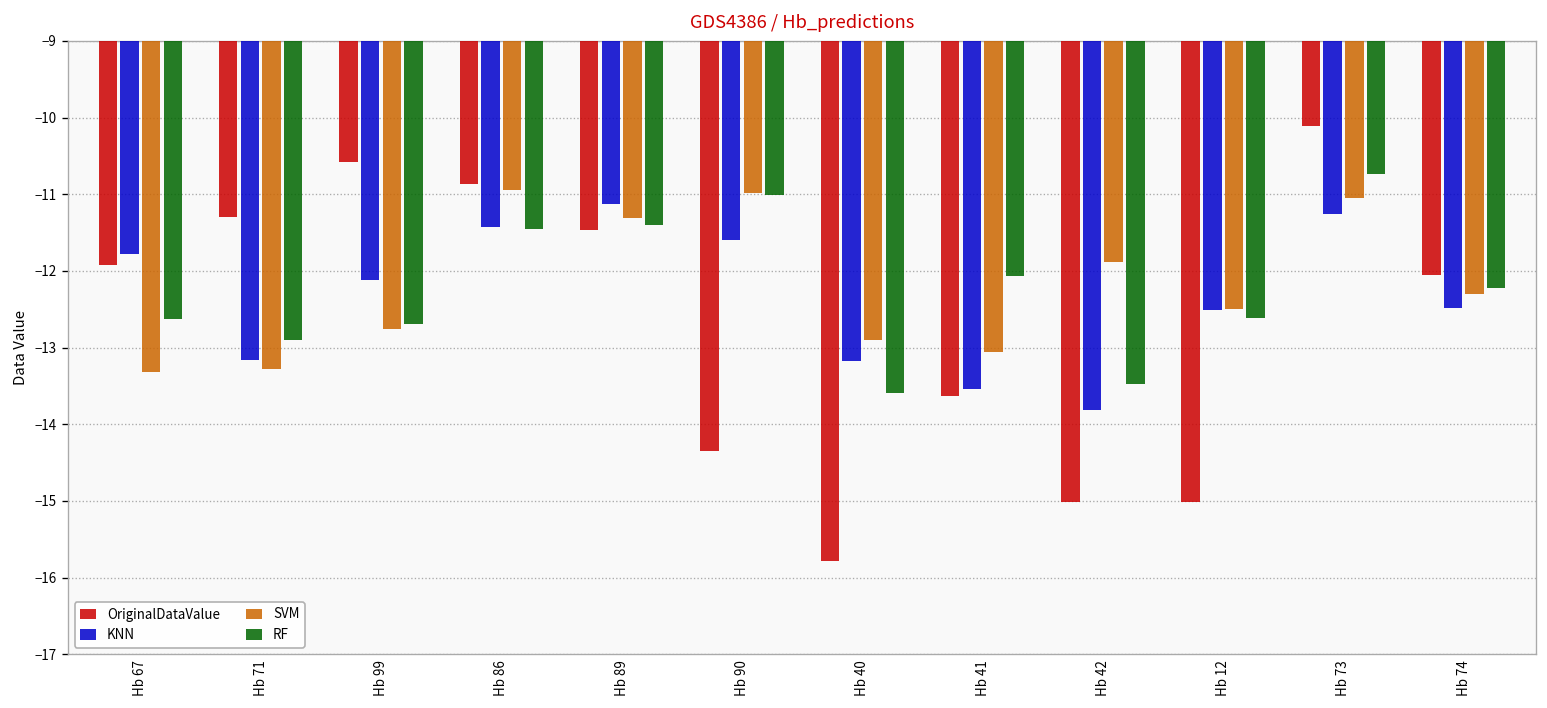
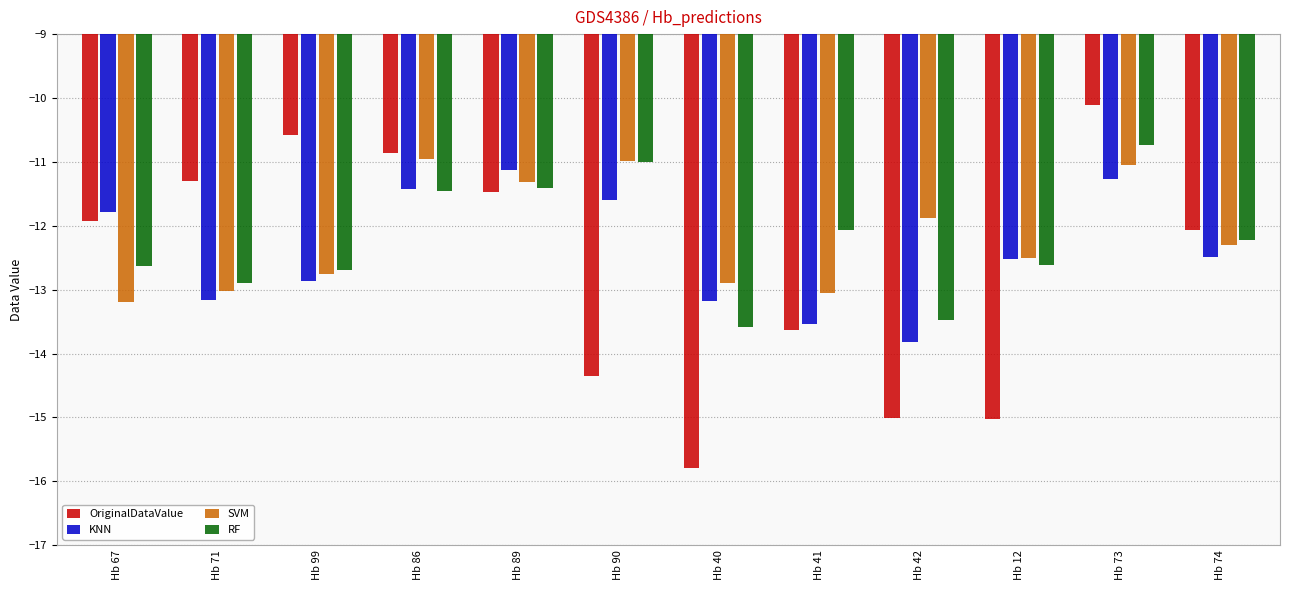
  {
    "OriginalDataValue": {
      "Hb 67": -11.9,
      "Hb 71": -11.3,
      "Hb 99": -10.6,
      "Hb 86": -10.9,
      "Hb 89": -11.5,
      "Hb 90": -14.4,
      "Hb 40": -15.8,
      "Hb 41": -13.6,
      "Hb 42": -15.0,
      "Hb 12": -15.0,
      "Hb 73": -10.1,
      "Hb 74": -12.1
    },
    "KNN": {
      "Hb 67": -11.8,
      "Hb 71": -13.2,
-     "Hb 99": -12.1,
+     "Hb 99": -12.9,
      "Hb 86": -11.4,
      "Hb 89": -11.1,
      "Hb 90": -11.6,
      "Hb 40": -13.2,
      "Hb 41": -13.5,
      "Hb 42": -13.8,
      "Hb 12": -12.5,
      "Hb 73": -11.3,
      "Hb 74": -12.5
    },
    "SVM": {
-     "Hb 67": -13.3,
-     "Hb 71": -13.3,
+     "Hb 67": -13.2,
+     "Hb 71": -13.0,
      "Hb 99": -12.8,
      "Hb 86": -11.0,
      "Hb 89": -11.3,
      "Hb 90": -11.0,
      "Hb 40": -12.9,
      "Hb 41": -13.1,
      "Hb 42": -11.9,
      "Hb 12": -12.5,
      "Hb 73": -11.1,
      "Hb 74": -12.3
    },
    "RF": {
      "Hb 67": -12.6,
      "Hb 71": -12.9,
      "Hb 99": -12.7,
      "Hb 86": -11.5,
      "Hb 89": -11.4,
      "Hb 90": -11.0,
      "Hb 40": -13.6,
      "Hb 41": -12.1,
      "Hb 42": -13.5,
      "Hb 12": -12.6,
      "Hb 73": -10.7,
      "Hb 74": -12.2
    }
  }
